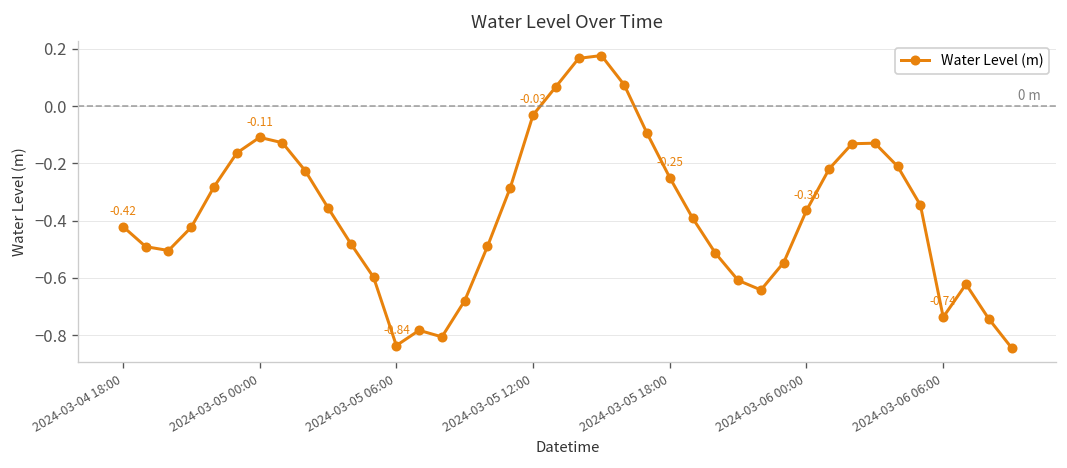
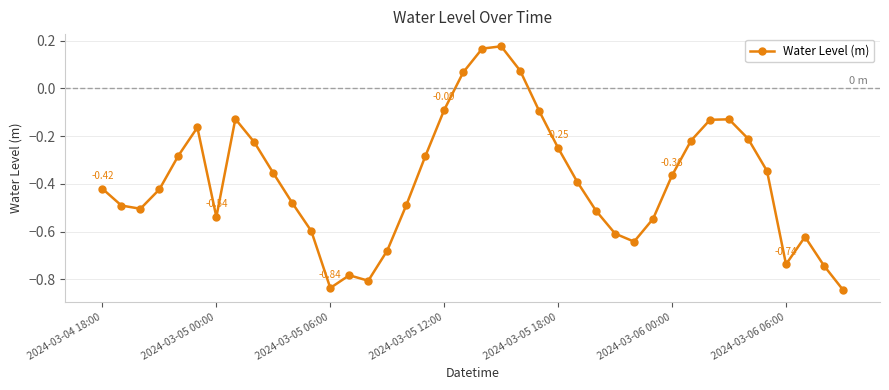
  {
    "2024-03-04 18:00": -0.42,
-   "2024-03-05 00:00": -0.11,
+   "2024-03-05 00:00": -0.54,
    "2024-03-05 06:00": -0.84,
-   "2024-03-05 12:00": -0.03,
+   "2024-03-05 12:00": -0.09,
    "2024-03-05 18:00": -0.25,
    "2024-03-06 00:00": -0.36,
    "2024-03-06 06:00": -0.74
  }
